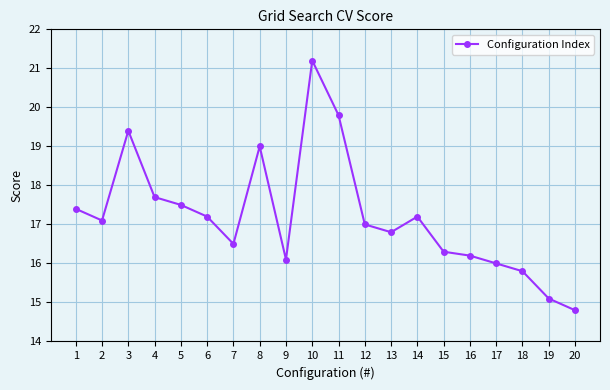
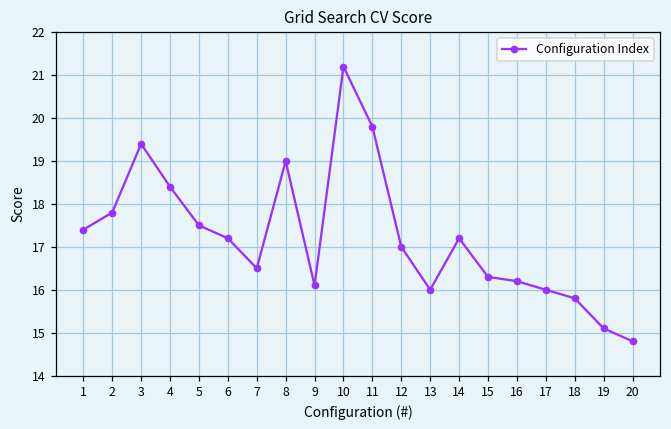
  {
    "1": 17.4,
-   "2": 17.1,
+   "2": 17.8,
    "3": 19.4,
-   "4": 17.7,
+   "4": 18.4,
    "5": 17.5,
    "6": 17.2,
    "7": 16.5,
    "8": 19.0,
    "9": 16.1,
    "10": 21.2,
    "11": 19.8,
    "12": 17.0,
-   "13": 16.8,
+   "13": 16.0,
    "14": 17.2,
    "15": 16.3,
    "16": 16.2,
    "17": 16.0,
    "18": 15.8,
    "19": 15.1,
    "20": 14.8
  }
